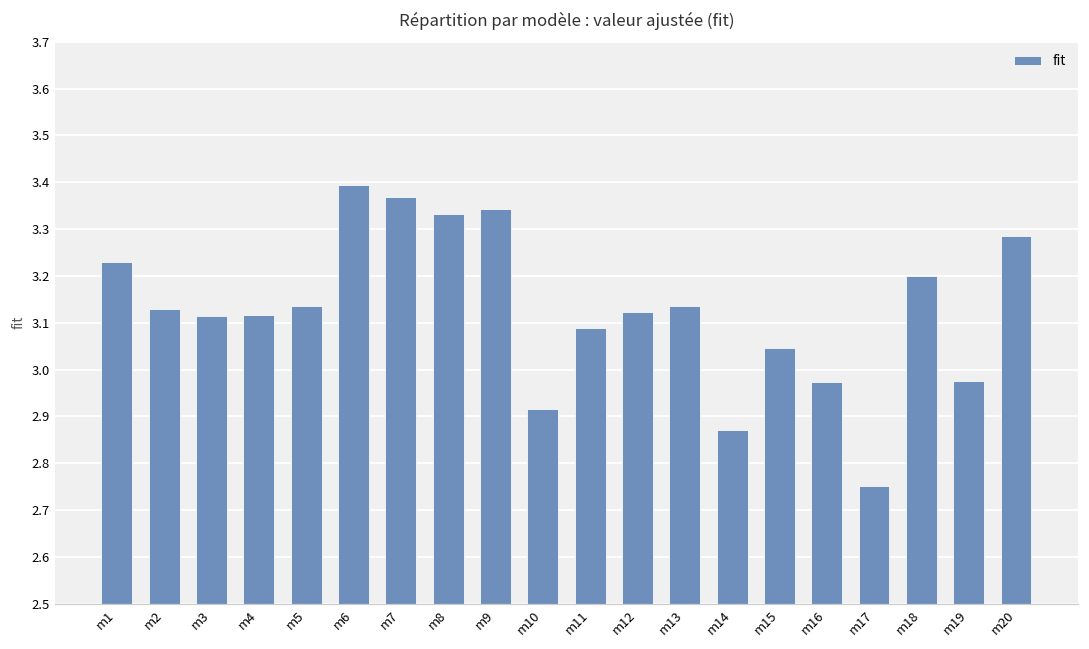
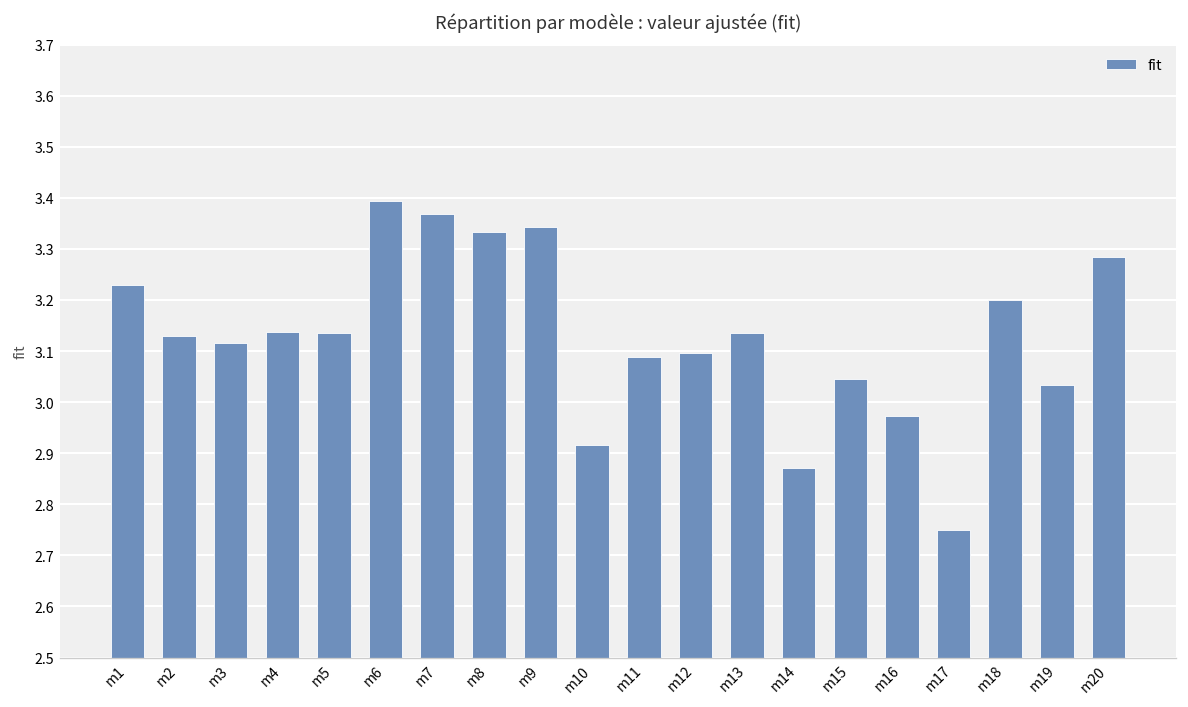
  {
    "m1": 3.23,
    "m2": 3.13,
    "m3": 3.12,
-   "m4": 3.12,
+   "m4": 3.14,
    "m5": 3.13,
    "m6": 3.39,
    "m7": 3.37,
    "m8": 3.33,
    "m9": 3.34,
    "m10": 2.92,
    "m11": 3.09,
-   "m12": 3.12,
+   "m12": 3.10,
    "m13": 3.14,
    "m14": 2.87,
    "m15": 3.05,
    "m16": 2.97,
    "m17": 2.75,
    "m18": 3.20,
-   "m19": 2.98,
+   "m19": 3.03,
    "m20": 3.28
  }
